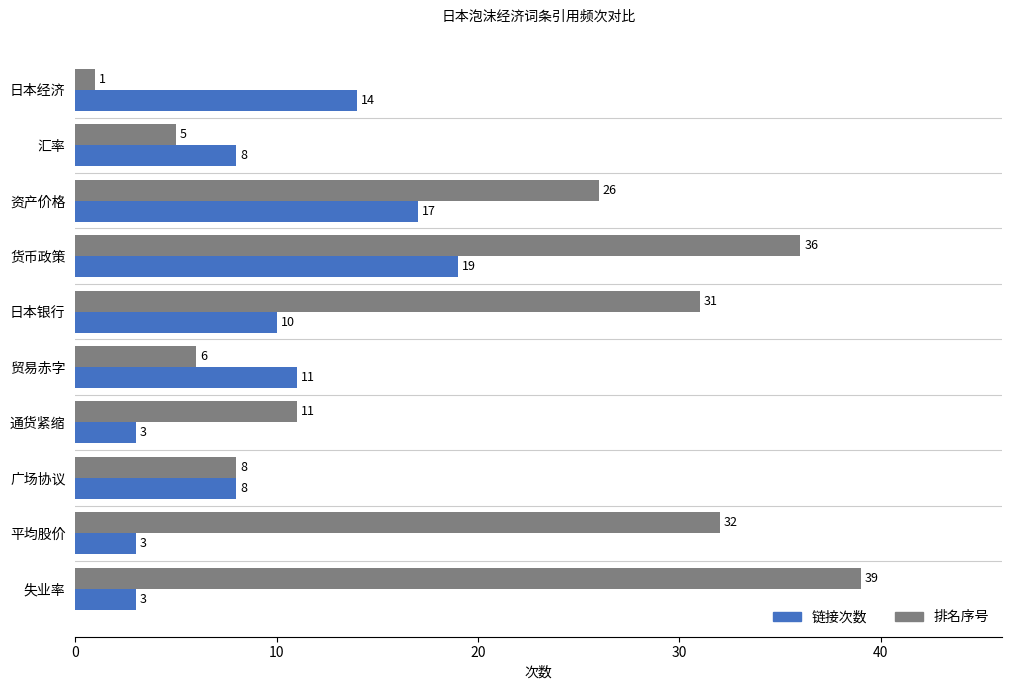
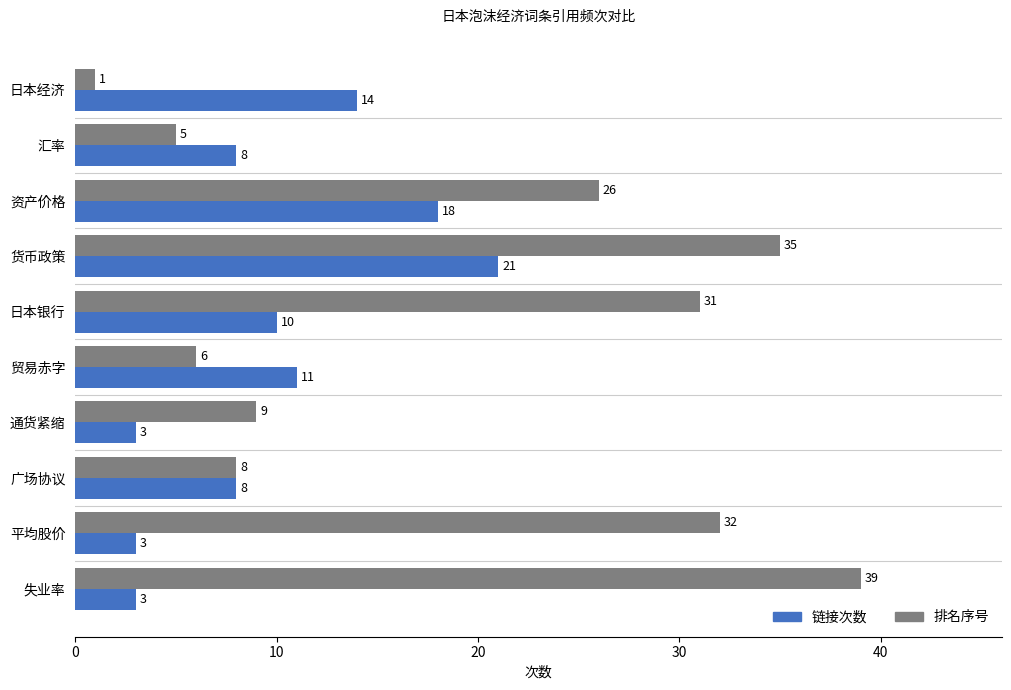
  {
    "链接次数": {
      "日本经济": 14,
      "汇率": 8,
-     "资产价格": 17,
-     "货币政策": 19,
+     "资产价格": 18,
+     "货币政策": 21,
      "日本银行": 10,
      "贸易赤字": 11,
      "通货紧缩": 3,
      "广场协议": 8,
      "平均股价": 3,
      "失业率": 3
    },
    "排名序号": {
      "日本经济": 1,
      "汇率": 5,
      "资产价格": 26,
-     "货币政策": 36,
+     "货币政策": 35,
      "日本银行": 31,
      "贸易赤字": 6,
-     "通货紧缩": 11,
+     "通货紧缩": 9,
      "广场协议": 8,
      "平均股价": 32,
      "失业率": 39
    }
  }
